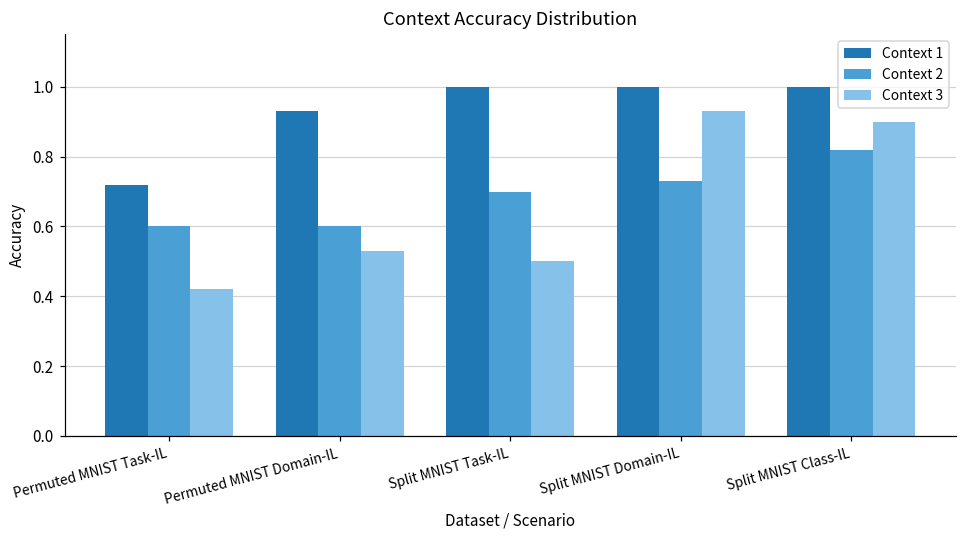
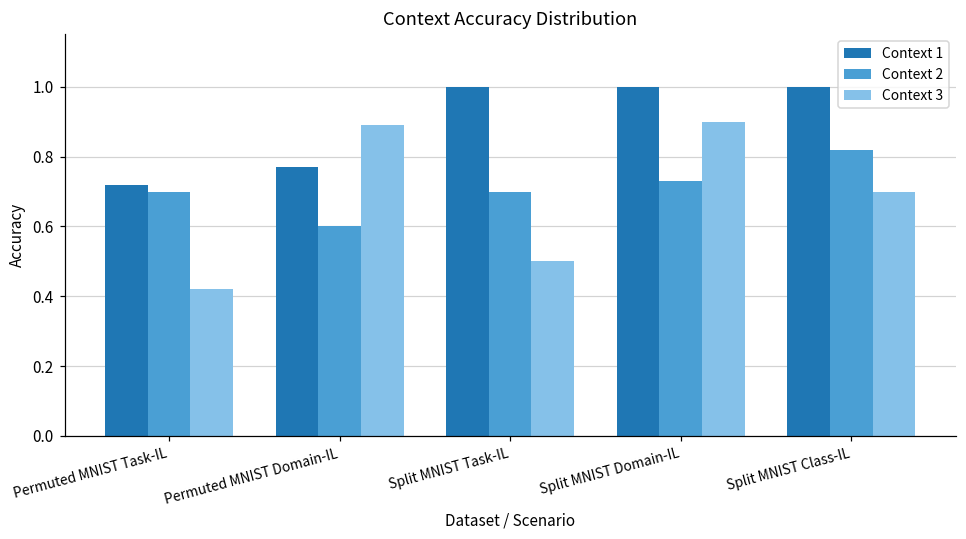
  {
    "Context 1": {
      "Permuted MNIST Task-IL": 0.72,
-     "Permuted MNIST Domain-IL": 0.93,
+     "Permuted MNIST Domain-IL": 0.77,
      "Split MNIST Task-IL": 1.00,
      "Split MNIST Domain-IL": 1.00,
      "Split MNIST Class-IL": 1.00
    },
    "Context 2": {
-     "Permuted MNIST Task-IL": 0.6,
+     "Permuted MNIST Task-IL": 0.7,
      "Permuted MNIST Domain-IL": 0.6,
      "Split MNIST Task-IL": 0.7,
      "Split MNIST Domain-IL": 0.73,
      "Split MNIST Class-IL": 0.82
    },
    "Context 3": {
      "Permuted MNIST Task-IL": 0.42,
-     "Permuted MNIST Domain-IL": 0.53,
+     "Permuted MNIST Domain-IL": 0.89,
      "Split MNIST Task-IL": 0.50,
-     "Split MNIST Domain-IL": 0.93,
-     "Split MNIST Class-IL": 0.9
+     "Split MNIST Domain-IL": 0.90,
+     "Split MNIST Class-IL": 0.7
    }
  }
